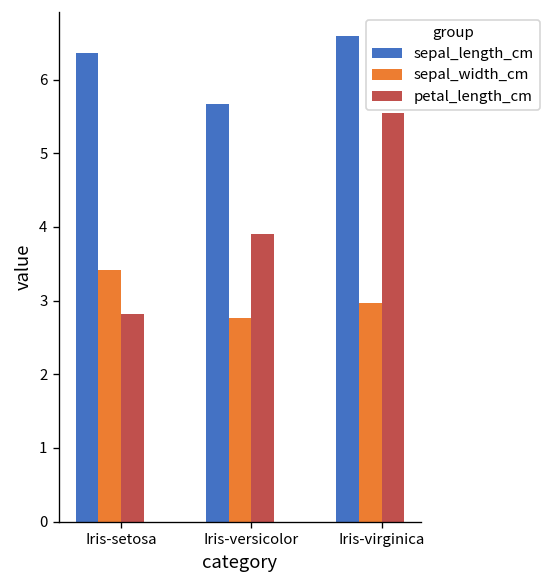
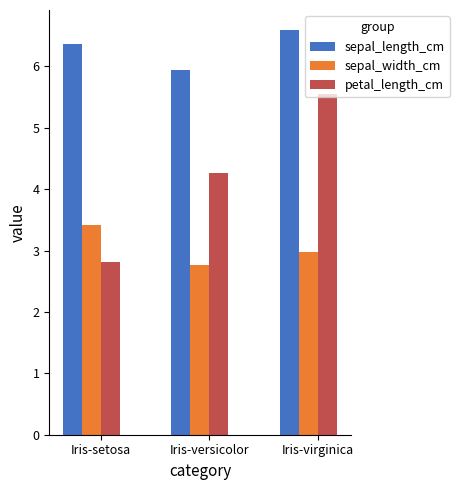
  {
    "sepal_length_cm": {
      "Iris-setosa": 6.4,
-     "Iris-versicolor": 5.7,
+     "Iris-versicolor": 5.9,
      "Iris-virginica": 6.6
    },
    "sepal_width_cm": {
      "Iris-setosa": 3.4,
      "Iris-versicolor": 2.8,
      "Iris-virginica": 3.0
    },
    "petal_length_cm": {
      "Iris-setosa": 2.8,
-     "Iris-versicolor": 3.9
+     "Iris-versicolor": 4.3
    }
  }
